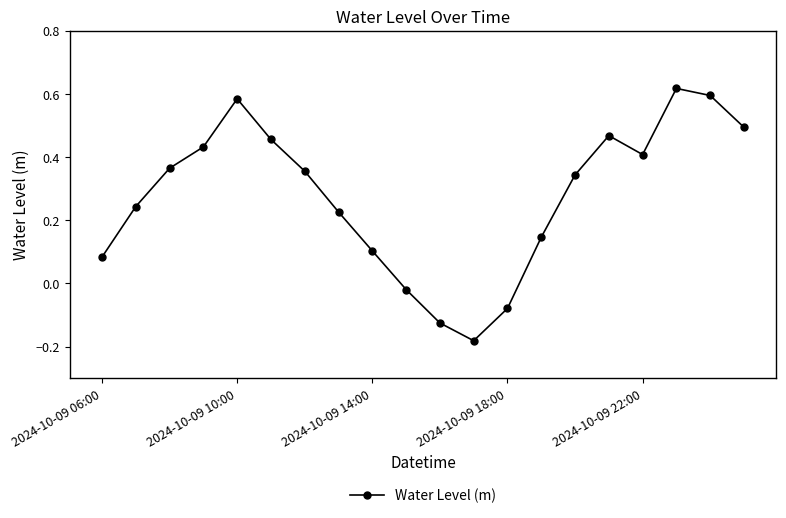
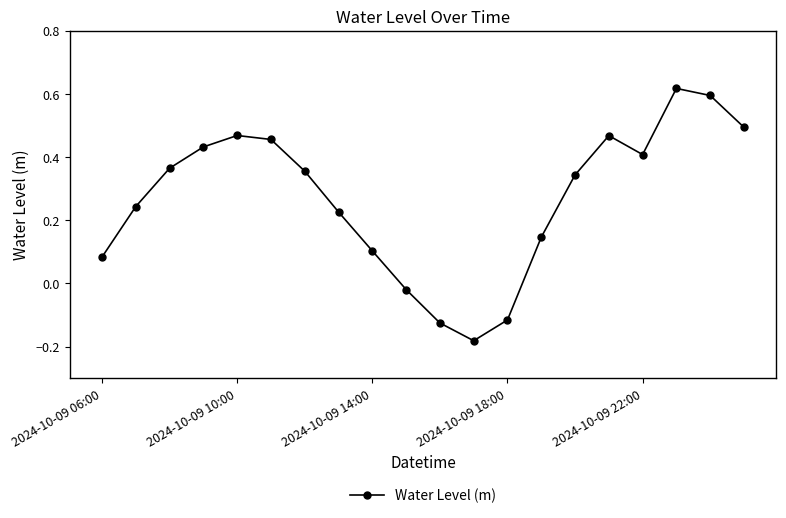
  {
    "2024-10-09 06:00": 0.08,
-   "2024-10-09 10:00": 0.58,
+   "2024-10-09 10:00": 0.47,
    "2024-10-09 14:00": 0.10,
-   "2024-10-09 18:00": -0.08,
+   "2024-10-09 18:00": -0.12,
    "2024-10-09 22:00": 0.41
  }
